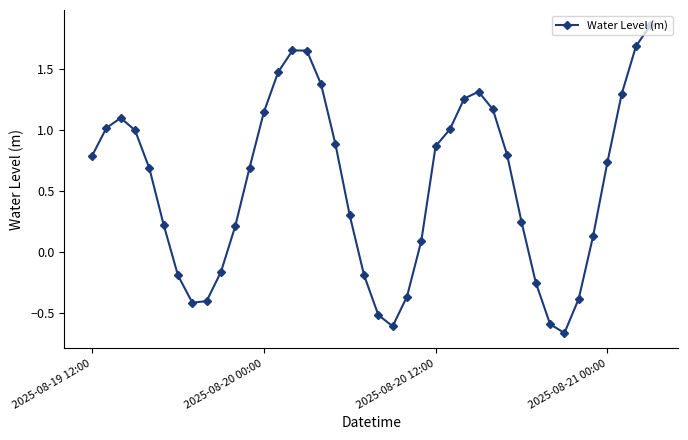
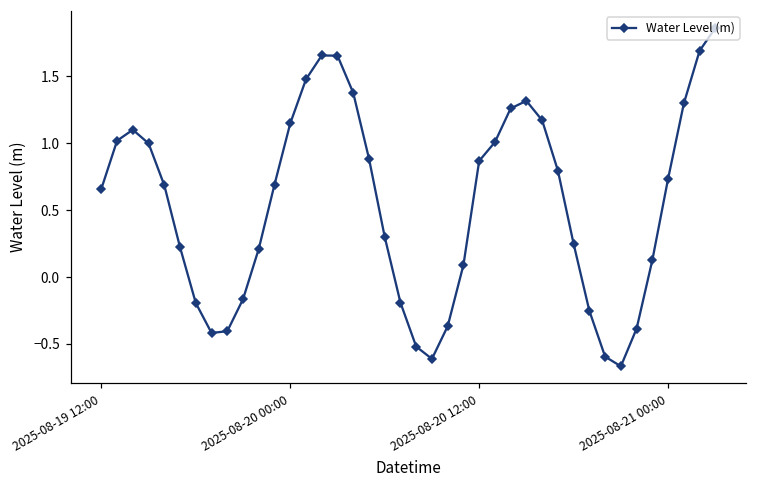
  {
-   "2025-08-19 12:00": 0.79,
+   "2025-08-19 12:00": 0.66,
    "2025-08-20 00:00": 1.15,
    "2025-08-20 12:00": 0.87,
    "2025-08-21 00:00": 0.73
  }
